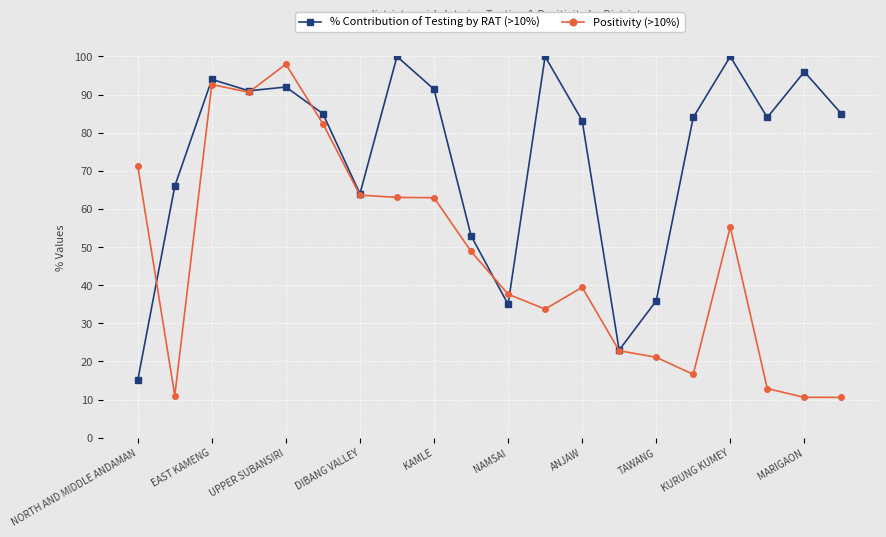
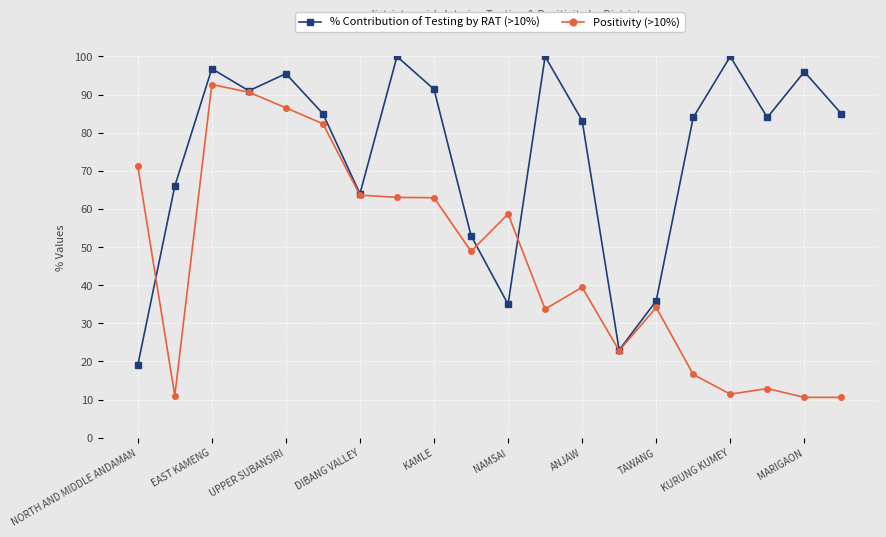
  {
    "% Contribution of Testing by RAT (>10%)": {
-     "NORTH AND MIDDLE ANDAMAN": 15,
-     "EAST KAMENG": 94,
-     "UPPER SUBANSIRI": 92,
+     "NORTH AND MIDDLE ANDAMAN": 19,
+     "EAST KAMENG": 97,
+     "UPPER SUBANSIRI": 96,
      "KAMLE": 91,
      "NAMSAI": 35,
      "ANJAW": 83,
      "TAWANG": 36,
      "KURUNG KUMEY": 100,
      "MARIGAON": 96
    },
    "Positivity (>10%)": {
      "NORTH AND MIDDLE ANDAMAN": 71,
      "EAST KAMENG": 93,
-     "UPPER SUBANSIRI": 98,
+     "UPPER SUBANSIRI": 87,
      "KAMLE": 63,
-     "NAMSAI": 38,
+     "NAMSAI": 59,
      "ANJAW": 39,
-     "TAWANG": 21,
-     "KURUNG KUMEY": 55,
+     "TAWANG": 34,
+     "KURUNG KUMEY": 11,
      "MARIGAON": 11
    }
  }
